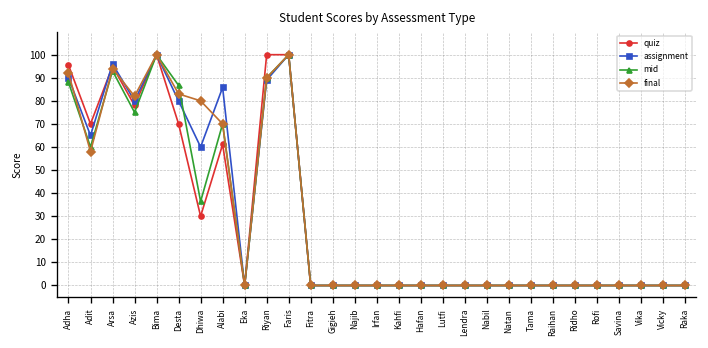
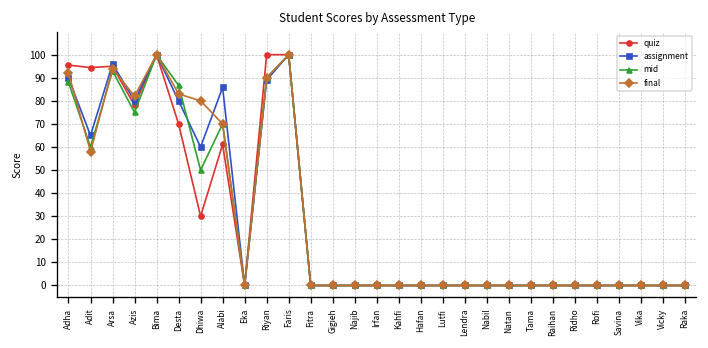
  {
    "quiz": {
      "Adha": 96,
-     "Adit": 70,
+     "Adit": 94,
      "Azis": 78,
      "Desta": 70,
      "Dhiwa": 30,
      "Alabi": 61,
      "Riyan": 100
    },
    "assignment": {
      "Adha": 90,
      "Adit": 65,
      "Azis": 80,
      "Desta": 80,
      "Dhiwa": 60,
      "Alabi": 86
    },
    "mid": {
      "Adha": 88,
      "Adit": 60,
      "Azis": 75,
      "Desta": 87,
-     "Dhiwa": 36
+     "Dhiwa": 50
    },
    "final": {
      "Adha": 92,
      "Adit": 58,
      "Azis": 82,
      "Desta": 83,
      "Dhiwa": 80
    }
  }
